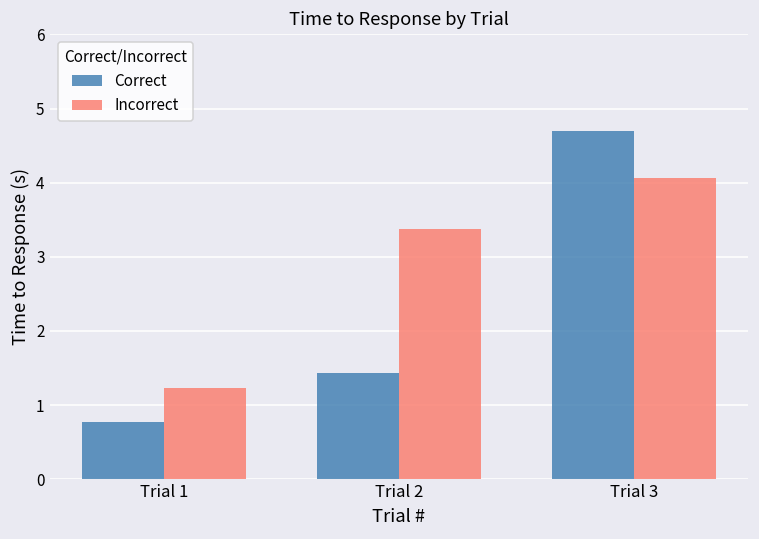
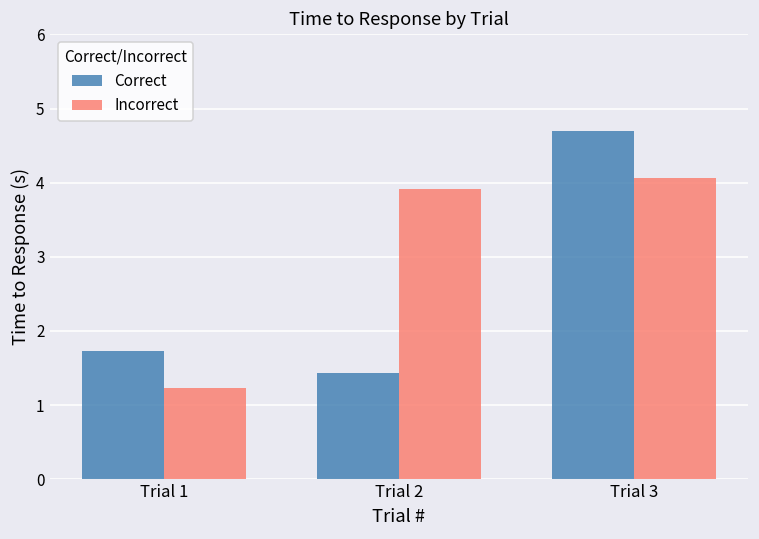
  {
    "Correct": {
-     "Trial 1": 0.8,
+     "Trial 1": 1.7,
      "Trial 2": 1.4,
      "Trial 3": 4.7
    },
    "Incorrect": {
      "Trial 1": 1.2,
-     "Trial 2": 3.4,
+     "Trial 2": 3.9,
      "Trial 3": 4.1
    }
  }
